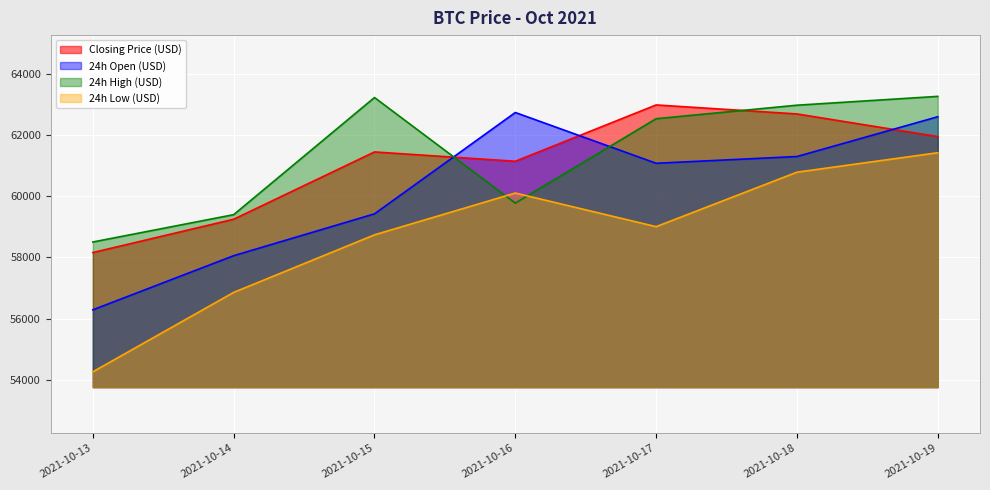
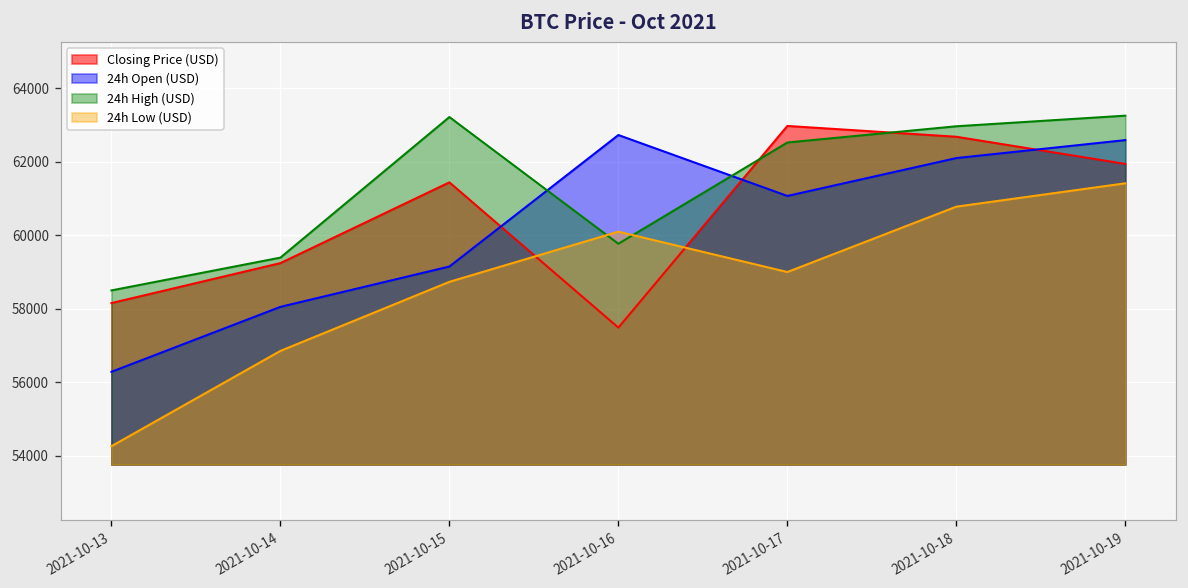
  {
    "Closing Price (USD)": {
      "2021-10-13": 58200,
      "2021-10-14": 59200,
      "2021-10-15": 61400,
-     "2021-10-16": 61100,
+     "2021-10-16": 57500,
      "2021-10-17": 63000,
      "2021-10-18": 62700,
      "2021-10-19": 61900
    },
    "24h Open (USD)": {
      "2021-10-13": 56300,
      "2021-10-14": 58100,
-     "2021-10-15": 59400,
+     "2021-10-15": 59200,
      "2021-10-16": 62700,
      "2021-10-17": 61100,
-     "2021-10-18": 61300,
+     "2021-10-18": 62100,
      "2021-10-19": 62600
    },
    "24h High (USD)": {
      "2021-10-13": 58500,
      "2021-10-14": 59400,
      "2021-10-15": 63200,
      "2021-10-16": 59800,
      "2021-10-17": 62500,
      "2021-10-18": 63000,
      "2021-10-19": 63300
    },
    "24h Low (USD)": {
      "2021-10-13": 54300,
      "2021-10-14": 56900,
      "2021-10-15": 58700,
      "2021-10-16": 60100,
      "2021-10-17": 59000,
      "2021-10-18": 60800,
      "2021-10-19": 61400
    }
  }
